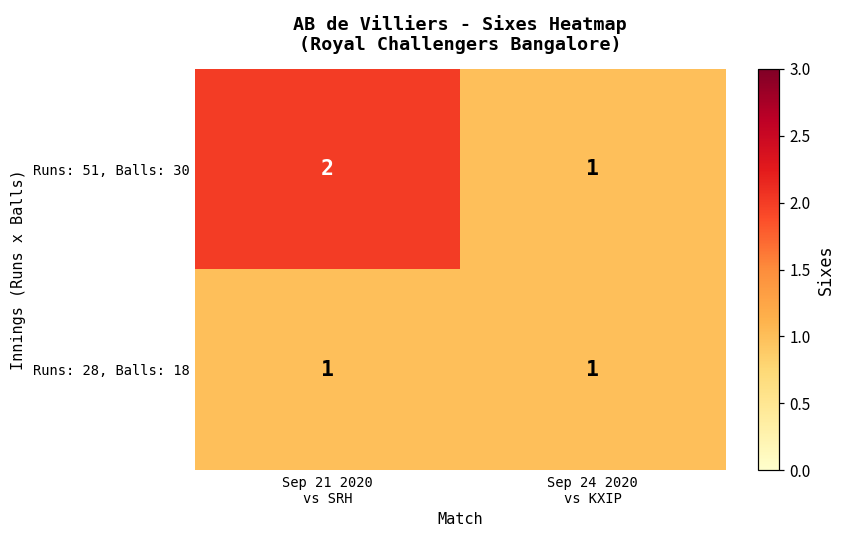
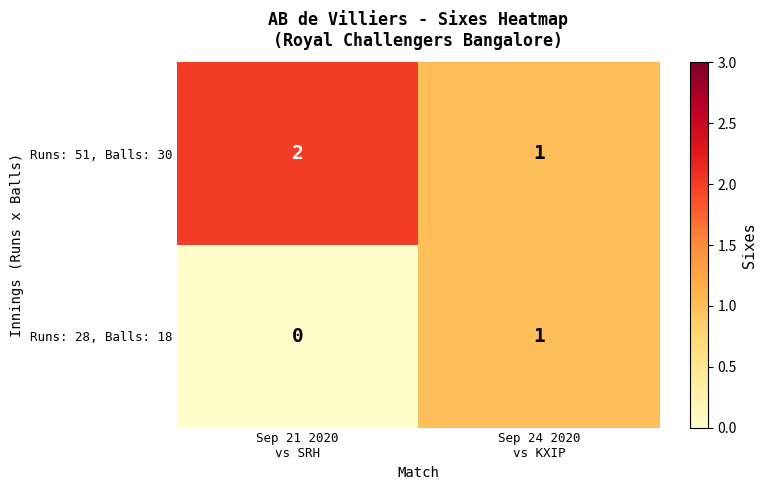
  {
    "Runs: 51, Balls: 30": {
      "Sep 21 2020 vs SRH": 2,
      "Sep 24 2020 vs KXIP": 1
    },
    "Runs: 28, Balls: 18": {
-     "Sep 21 2020 vs SRH": 1,
+     "Sep 21 2020 vs SRH": 0,
      "Sep 24 2020 vs KXIP": 1
    }
  }
